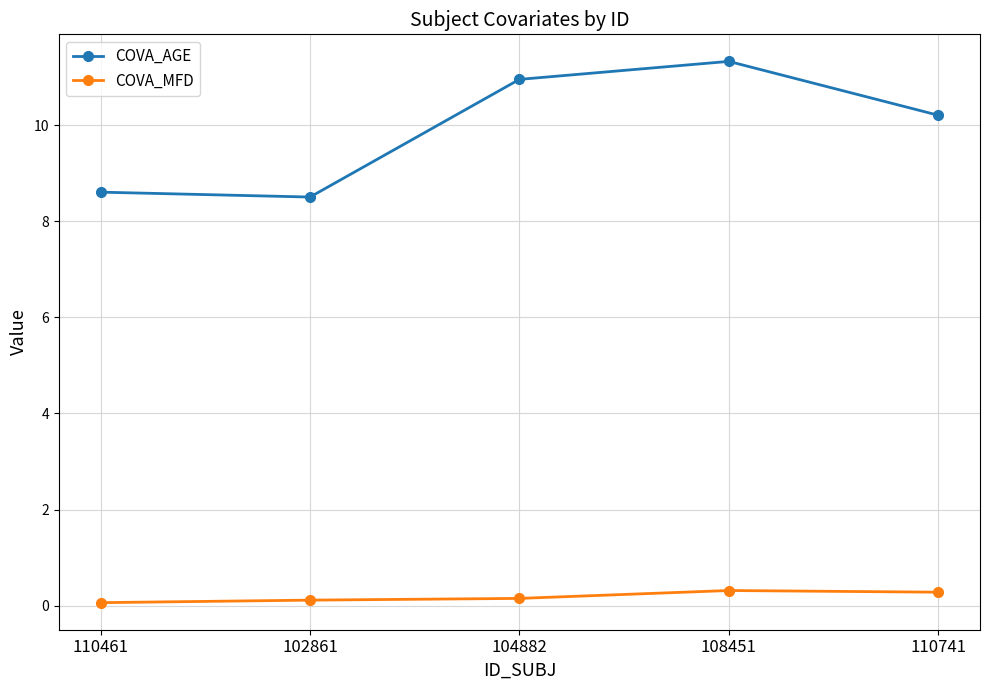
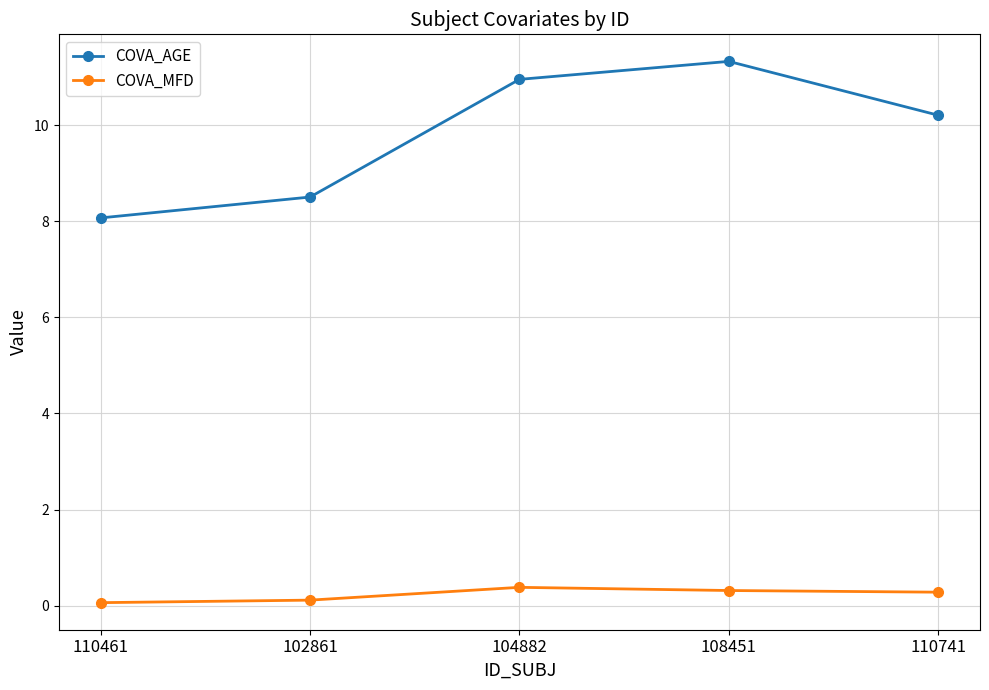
  {
    "COVA_AGE": {
-     "110461": 8.6,
+     "110461": 8.1,
      "102861": 8.5,
      "104882": 11.0,
      "108451": 11.3,
      "110741": 10.2
    },
    "COVA_MFD": {
      "110461": 0.1,
      "102861": 0.1,
-     "104882": 0.2,
+     "104882": 0.4,
      "108451": 0.3,
      "110741": 0.3
    }
  }
